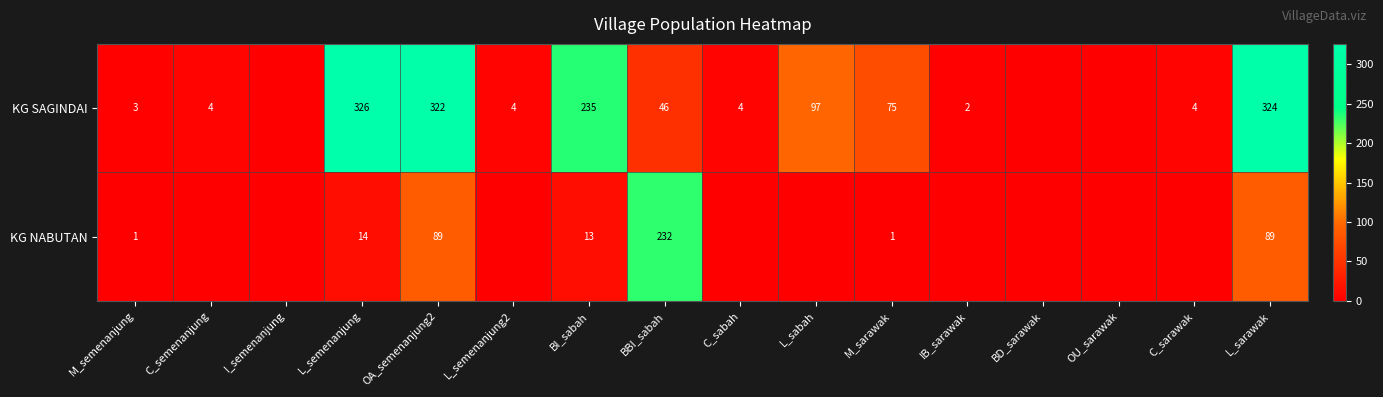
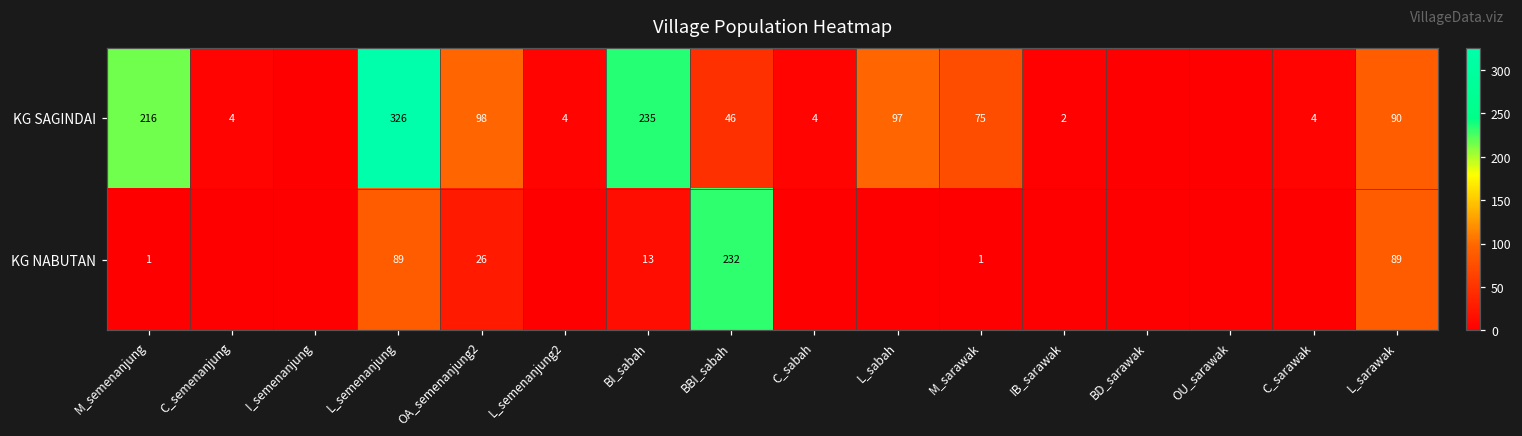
  {
    "KG SAGINDAI": {
-     "M_semenanjung": 3,
+     "M_semenanjung": 216,
      "C_semenanjung": 4,
      "L_semenanjung": 326,
-     "OA_semenanjung2": 322,
+     "OA_semenanjung2": 98,
      "L_semenanjung2": 4,
      "BI_sabah": 235,
      "BBI_sabah": 46,
      "C_sabah": 4,
      "L_sabah": 97,
      "M_sarawak": 75,
      "IB_sarawak": 2,
      "C_sarawak": 4,
-     "L_sarawak": 324
+     "L_sarawak": 90
    },
    "KG NABUTAN": {
      "M_semenanjung": 1,
-     "L_semenanjung": 14,
-     "OA_semenanjung2": 89,
+     "L_semenanjung": 89,
+     "OA_semenanjung2": 26,
      "BI_sabah": 13,
      "BBI_sabah": 232,
      "M_sarawak": 1,
      "L_sarawak": 89
    }
  }
